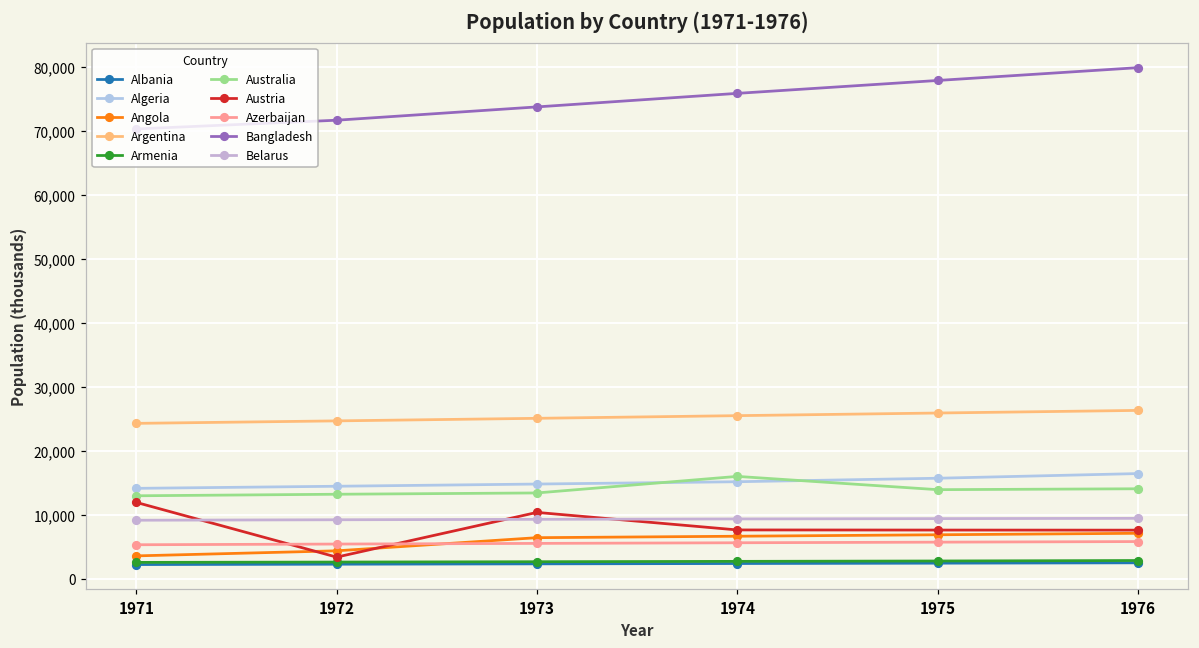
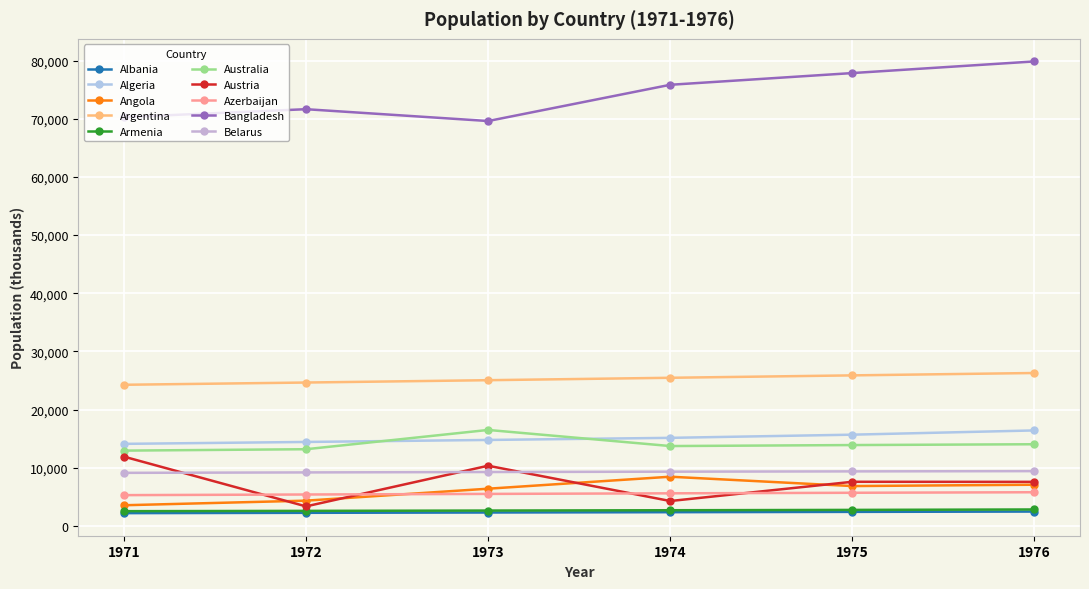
  {
    "Angola": {
      "1971": "4,000",
      "1972": "4,000",
      "1973": "6,000",
-     "1974": "7,000",
+     "1974": "8,000",
      "1975": "7,000",
      "1976": "7,000"
    },
    "Australia": {
      "1971": "13,000",
      "1972": "13,000",
-     "1973": "13,000",
-     "1974": "16,000",
+     "1973": "16,000",
+     "1974": "14,000",
      "1975": "14,000",
      "1976": "14,000"
    },
    "Austria": {
      "1971": "12,000",
      "1972": "3,000",
      "1973": "10,000",
-     "1974": "8,000",
+     "1974": "4,000",
      "1975": "8,000",
      "1976": "8,000"
    },
    "Bangladesh": {
      "1972": "72,000",
-     "1973": "74,000",
+     "1973": "70,000",
      "1974": "76,000",
      "1975": "78,000",
      "1976": "80,000"
    }
  }
